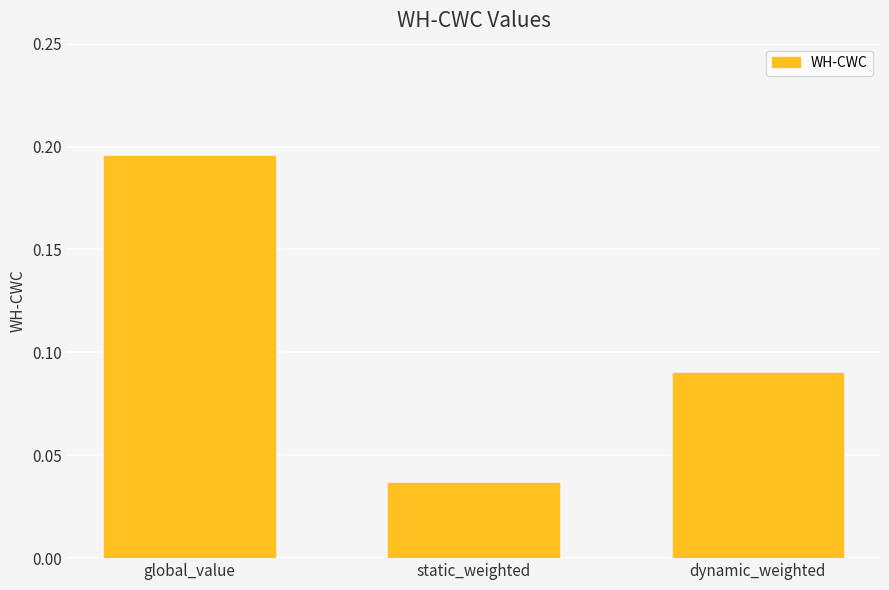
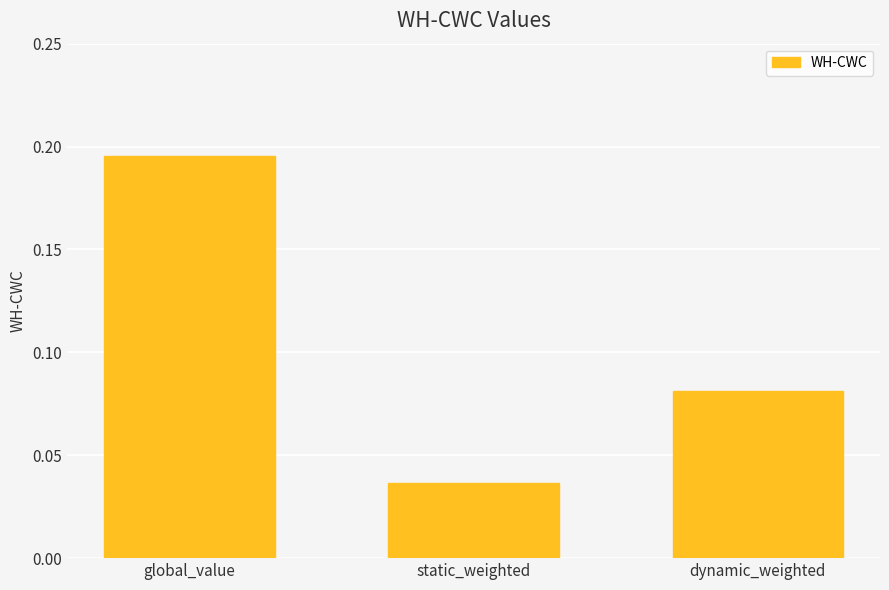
  {
    "global_value": 0.196,
    "static_weighted": 0.036,
-   "dynamic_weighted": 0.090
+   "dynamic_weighted": 0.081
  }
